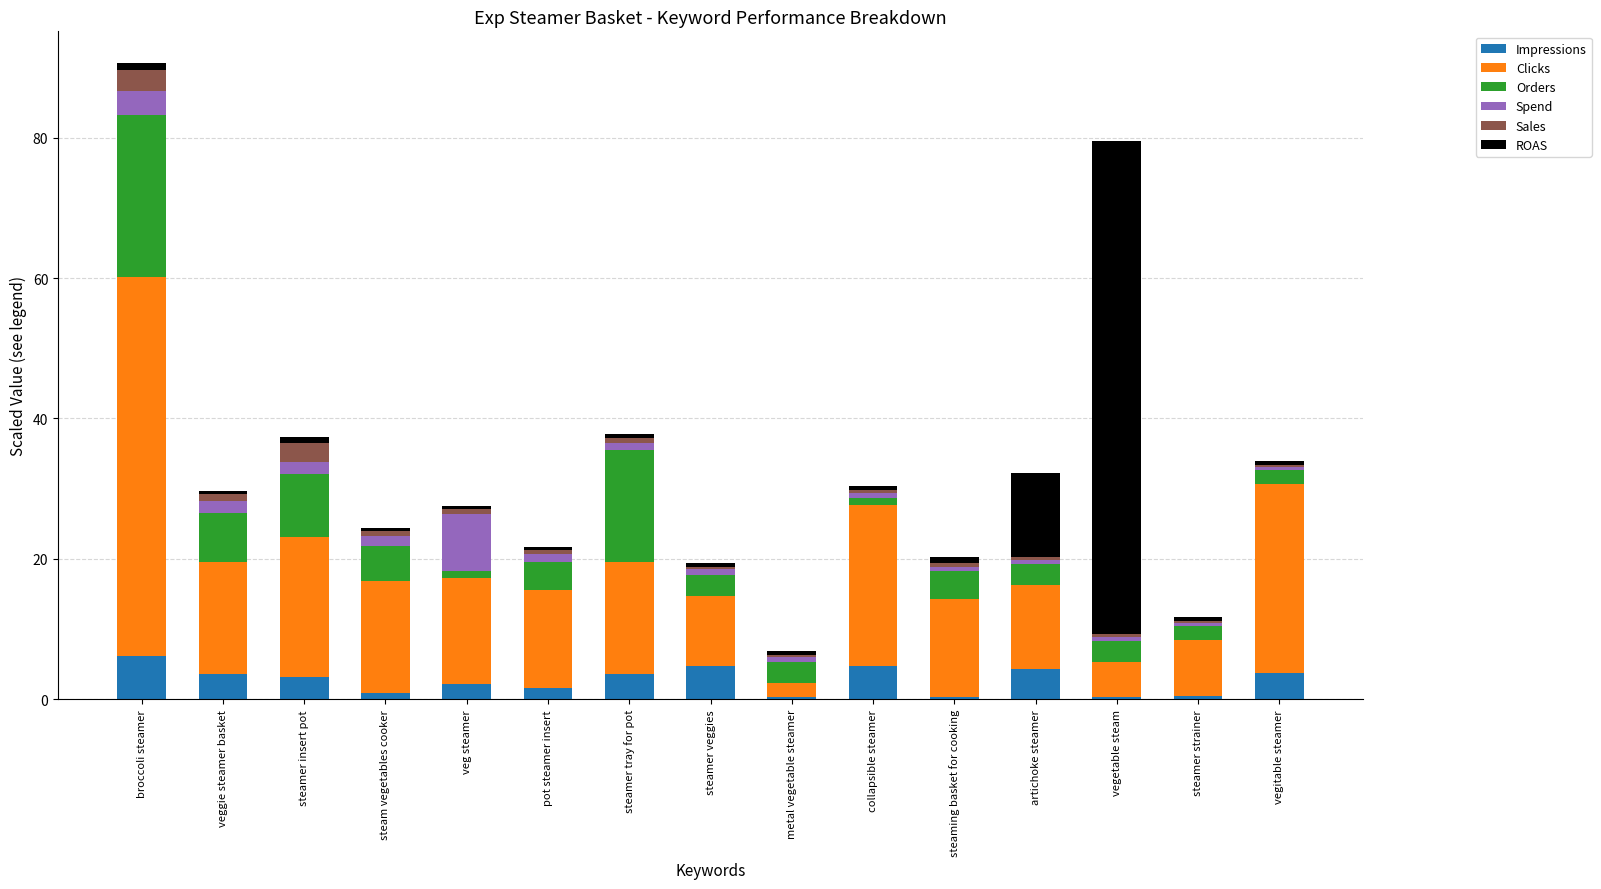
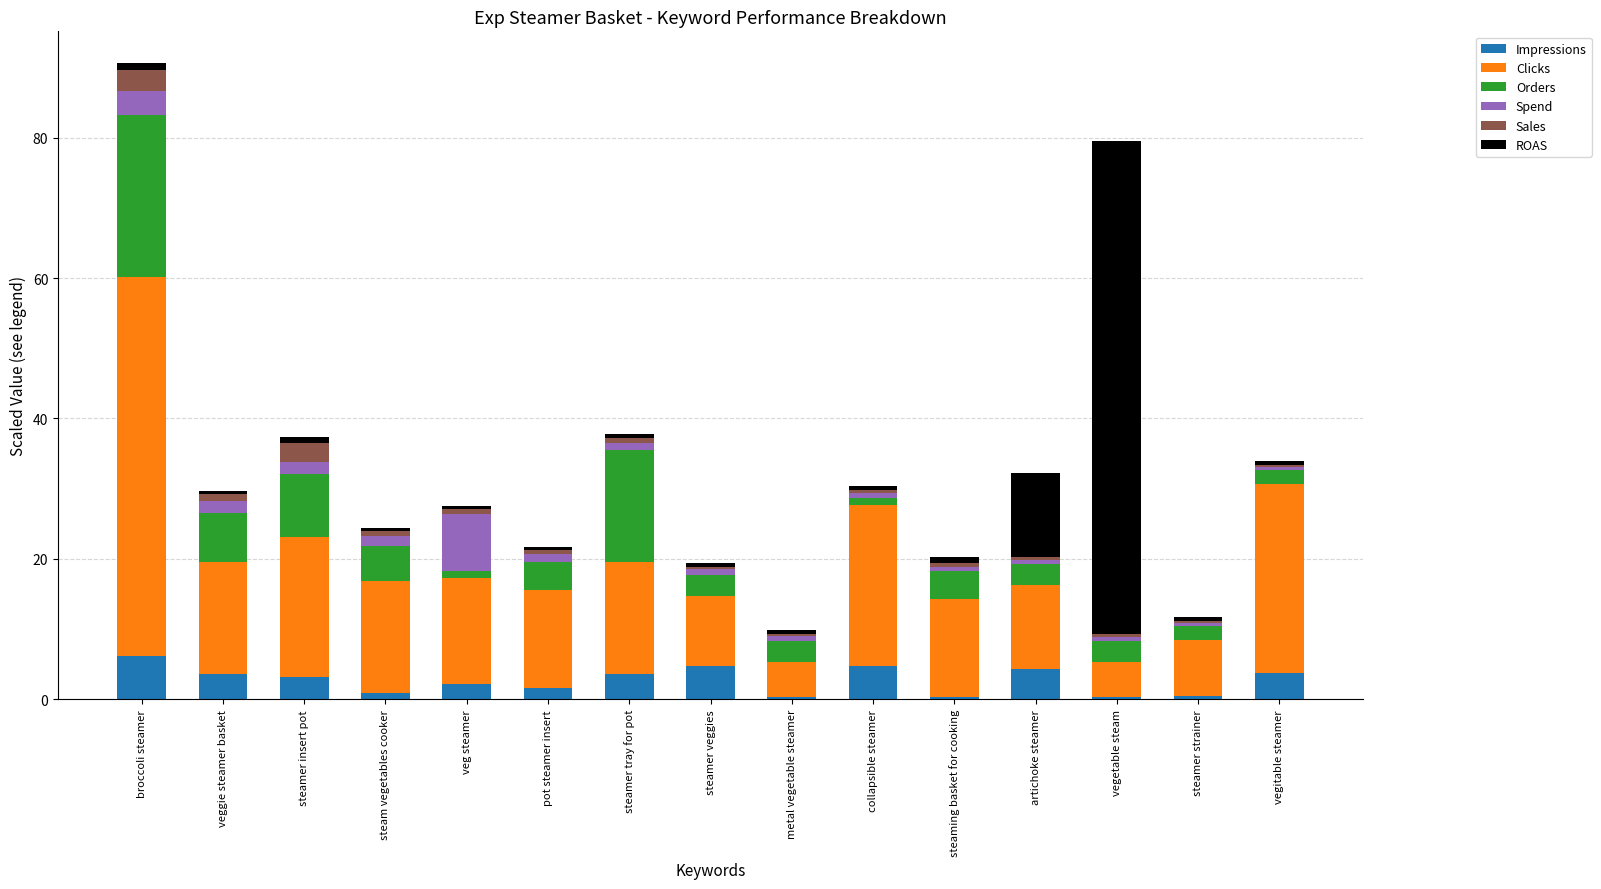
  {
    "Impressions": {
      "broccoli steamer": 6,
      "veggie steamer basket": 4,
      "steamer insert pot": 3,
      "steam vegetables cooker": 1,
      "veg steamer": 2,
      "pot steamer insert": 2,
      "steamer tray for pot": 4,
      "steamer veggies": 5,
      "collapsible steamer": 5,
      "artichoke steamer": 4,
      "steamer strainer": 0,
      "vegitable steamer": 4
    },
    "Clicks": {
      "broccoli steamer": 54,
      "veggie steamer basket": 16,
      "steamer insert pot": 20,
      "steam vegetables cooker": 16,
      "veg steamer": 15,
      "pot steamer insert": 14,
      "steamer tray for pot": 16,
      "steamer veggies": 10,
-     "metal vegetable steamer": 2,
+     "metal vegetable steamer": 5,
      "collapsible steamer": 23,
      "steaming basket for cooking": 14,
      "artichoke steamer": 12,
      "vegetable steam": 5,
      "steamer strainer": 8,
      "vegitable steamer": 27
    },
    "Orders": {
      "broccoli steamer": 23,
      "veggie steamer basket": 7,
      "steamer insert pot": 9,
      "steam vegetables cooker": 5,
      "veg steamer": 1,
      "pot steamer insert": 4,
      "steamer tray for pot": 16,
      "steamer veggies": 3,
      "metal vegetable steamer": 3,
      "collapsible steamer": 1,
      "steaming basket for cooking": 4,
      "artichoke steamer": 3,
      "vegetable steam": 3,
      "steamer strainer": 2,
      "vegitable steamer": 2
    },
    "Spend": {
      "broccoli steamer": 3,
      "veggie steamer basket": 2,
      "steamer insert pot": 2,
      "steam vegetables cooker": 1,
      "veg steamer": 8,
      "pot steamer insert": 1,
      "steamer tray for pot": 1,
      "steamer veggies": 1,
      "metal vegetable steamer": 1,
      "collapsible steamer": 1,
      "steaming basket for cooking": 1,
      "artichoke steamer": 1,
      "vegetable steam": 1,
      "steamer strainer": 0,
      "vegitable steamer": 0
    },
    "Sales": {
      "broccoli steamer": 3,
      "veggie steamer basket": 1,
      "steamer insert pot": 3,
      "steam vegetables cooker": 1,
      "veg steamer": 1,
      "pot steamer insert": 1,
      "steamer tray for pot": 1,
      "steamer veggies": 0,
      "metal vegetable steamer": 0,
      "collapsible steamer": 0,
      "steaming basket for cooking": 1,
      "artichoke steamer": 0,
      "vegetable steam": 0
    },
    "ROAS": {
      "broccoli steamer": 1,
      "veggie steamer basket": 1,
      "steamer insert pot": 1,
      "steam vegetables cooker": 0,
      "veg steamer": 0,
      "pot steamer insert": 0,
      "steamer tray for pot": 1,
      "steamer veggies": 1,
      "metal vegetable steamer": 1,
      "collapsible steamer": 1,
      "steaming basket for cooking": 1,
      "artichoke steamer": 12,
      "vegetable steam": 70,
      "steamer strainer": 1,
      "vegitable steamer": 1
    }
  }
